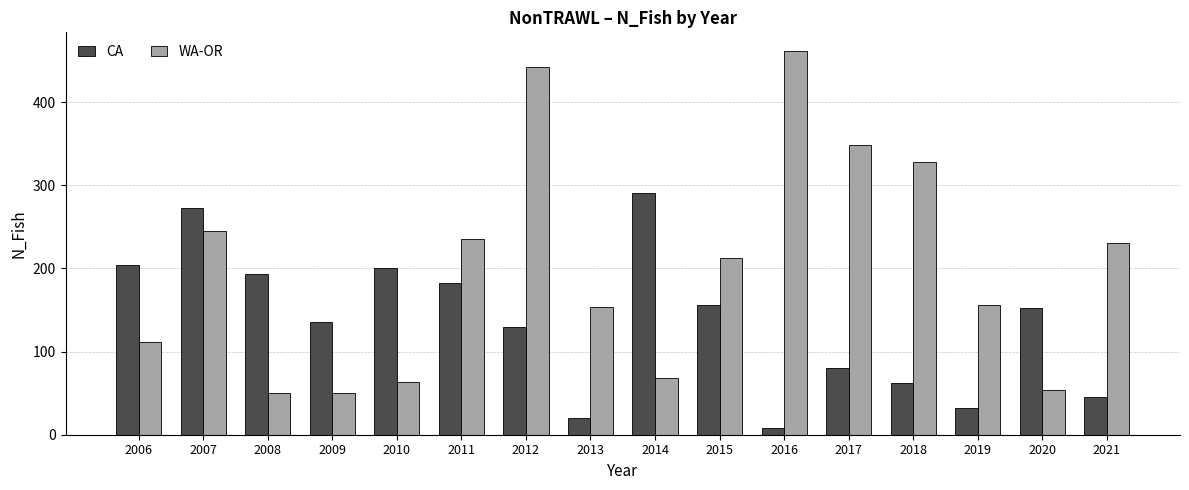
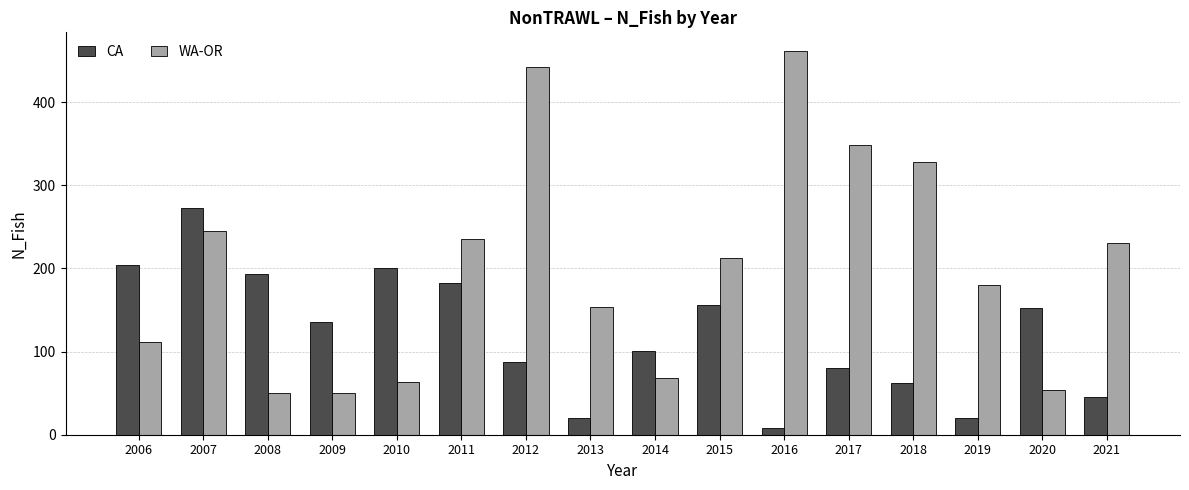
  {
    "CA": {
      "2006": 200,
      "2007": 270,
      "2008": 190,
      "2009": 140,
      "2010": 200,
      "2011": 180,
-     "2012": 130,
+     "2012": 90,
      "2013": 20,
-     "2014": 290,
+     "2014": 100,
      "2015": 160,
      "2016": 10,
      "2017": 80,
      "2018": 60,
-     "2019": 30,
+     "2019": 20,
      "2020": 150,
      "2021": 50
    },
    "WA-OR": {
      "2006": 110,
      "2007": 250,
      "2008": 50,
      "2009": 50,
      "2010": 60,
      "2011": 240,
      "2012": 440,
      "2013": 150,
      "2014": 70,
      "2015": 210,
      "2016": 460,
      "2017": 350,
      "2018": 330,
-     "2019": 160,
+     "2019": 180,
      "2020": 50,
      "2021": 230
    }
  }
